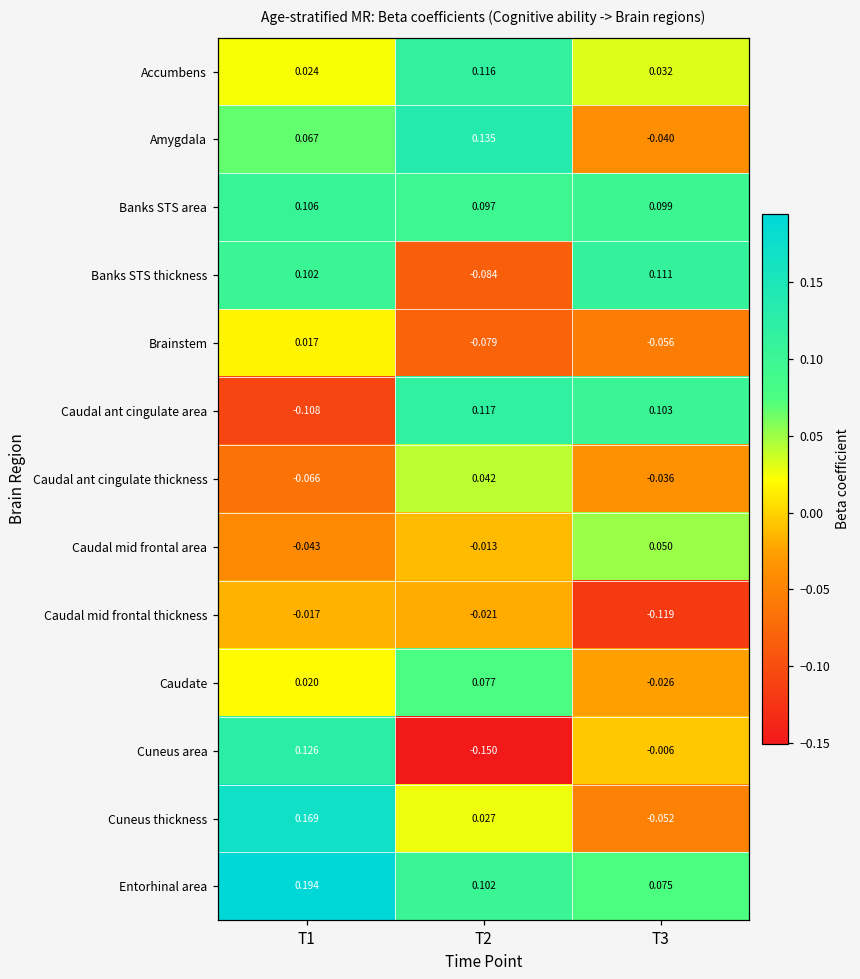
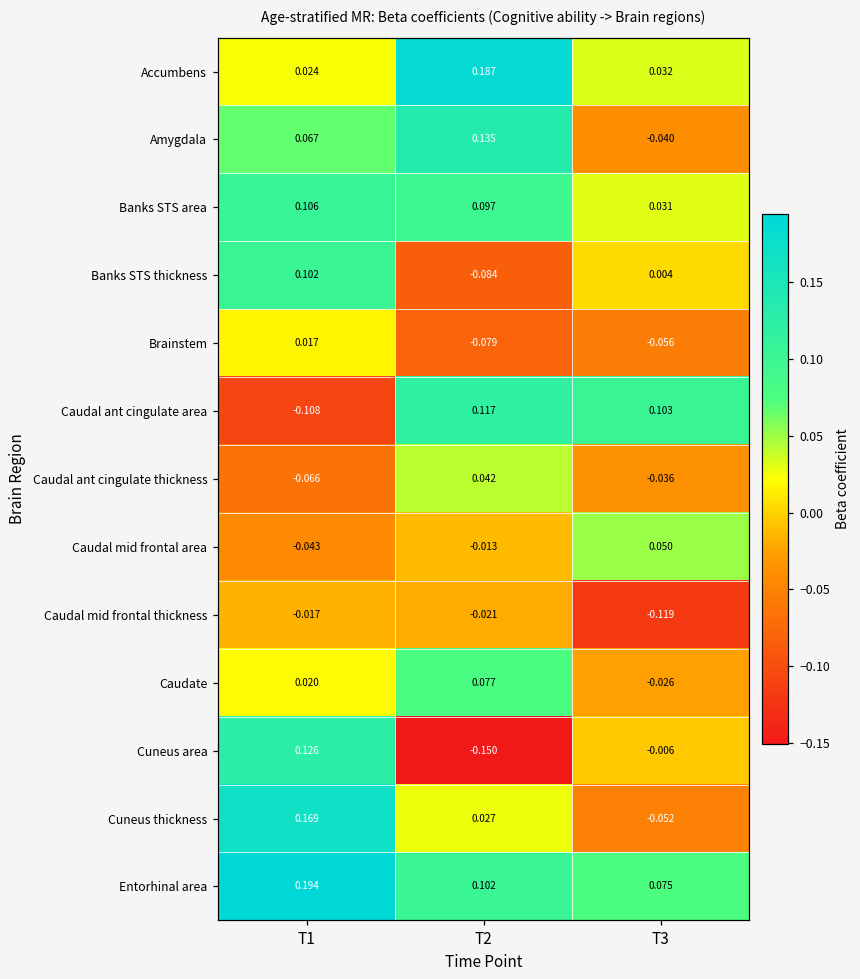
  {
    "Accumbens": {
      "T1": 0.024,
-     "T2": 0.116,
+     "T2": 0.187,
      "T3": 0.032
    },
    "Amygdala": {
      "T1": 0.067,
      "T2": 0.135,
      "T3": -0.040
    },
    "Banks STS area": {
      "T1": 0.106,
      "T2": 0.097,
-     "T3": 0.099
+     "T3": 0.031
    },
    "Banks STS thickness": {
      "T1": 0.102,
      "T2": -0.084,
-     "T3": 0.111
+     "T3": 0.004
    },
    "Brainstem": {
      "T1": 0.017,
      "T2": -0.079,
      "T3": -0.056
    },
    "Caudal ant cingulate area": {
      "T1": -0.108,
      "T2": 0.117,
      "T3": 0.103
    },
    "Caudal ant cingulate thickness": {
      "T1": -0.066,
      "T2": 0.042,
      "T3": -0.036
    },
    "Caudal mid frontal area": {
      "T1": -0.043,
      "T2": -0.013,
      "T3": 0.050
    },
    "Caudal mid frontal thickness": {
      "T1": -0.017,
      "T2": -0.021,
      "T3": -0.119
    },
    "Caudate": {
      "T1": 0.020,
      "T2": 0.077,
      "T3": -0.026
    },
    "Cuneus area": {
      "T1": 0.126,
      "T2": -0.150,
      "T3": -0.006
    },
    "Cuneus thickness": {
      "T1": 0.169,
      "T2": 0.027,
      "T3": -0.052
    },
    "Entorhinal area": {
      "T1": 0.194,
      "T2": 0.102,
      "T3": 0.075
    }
  }
